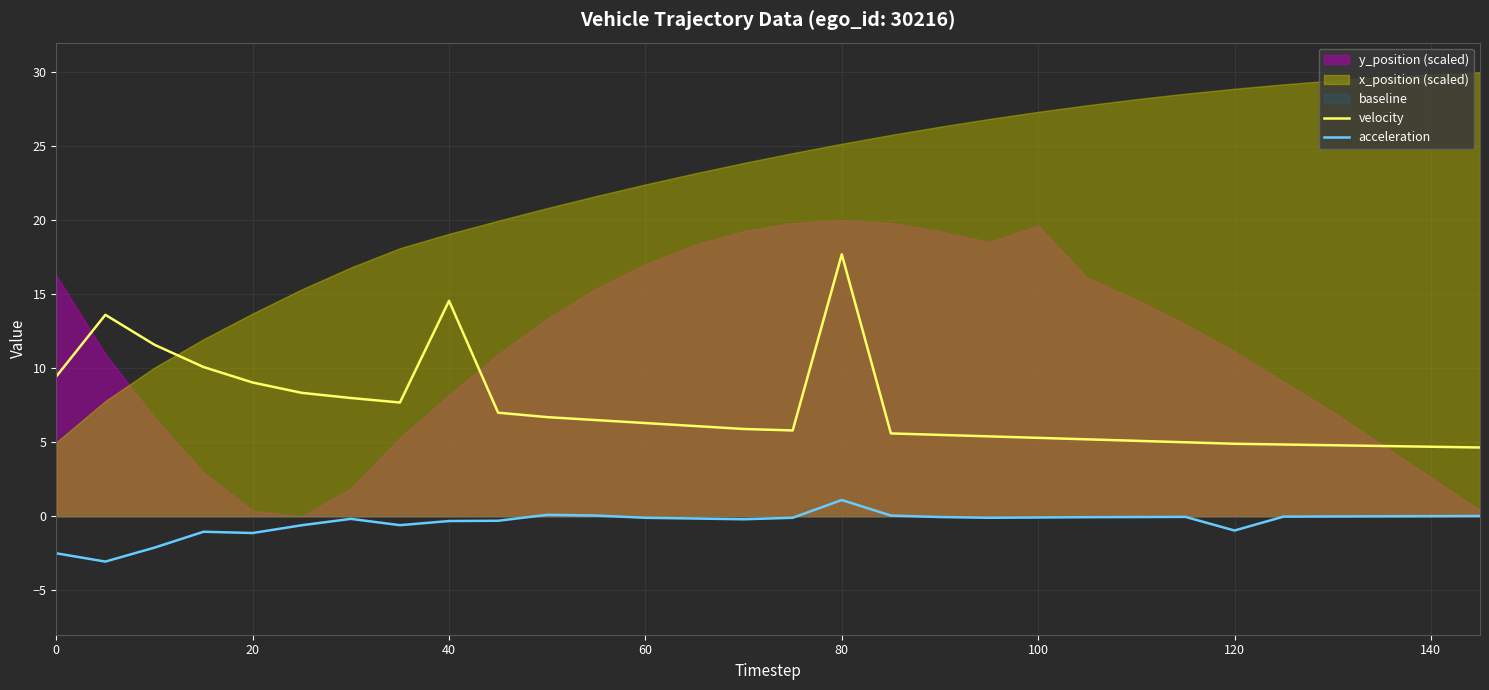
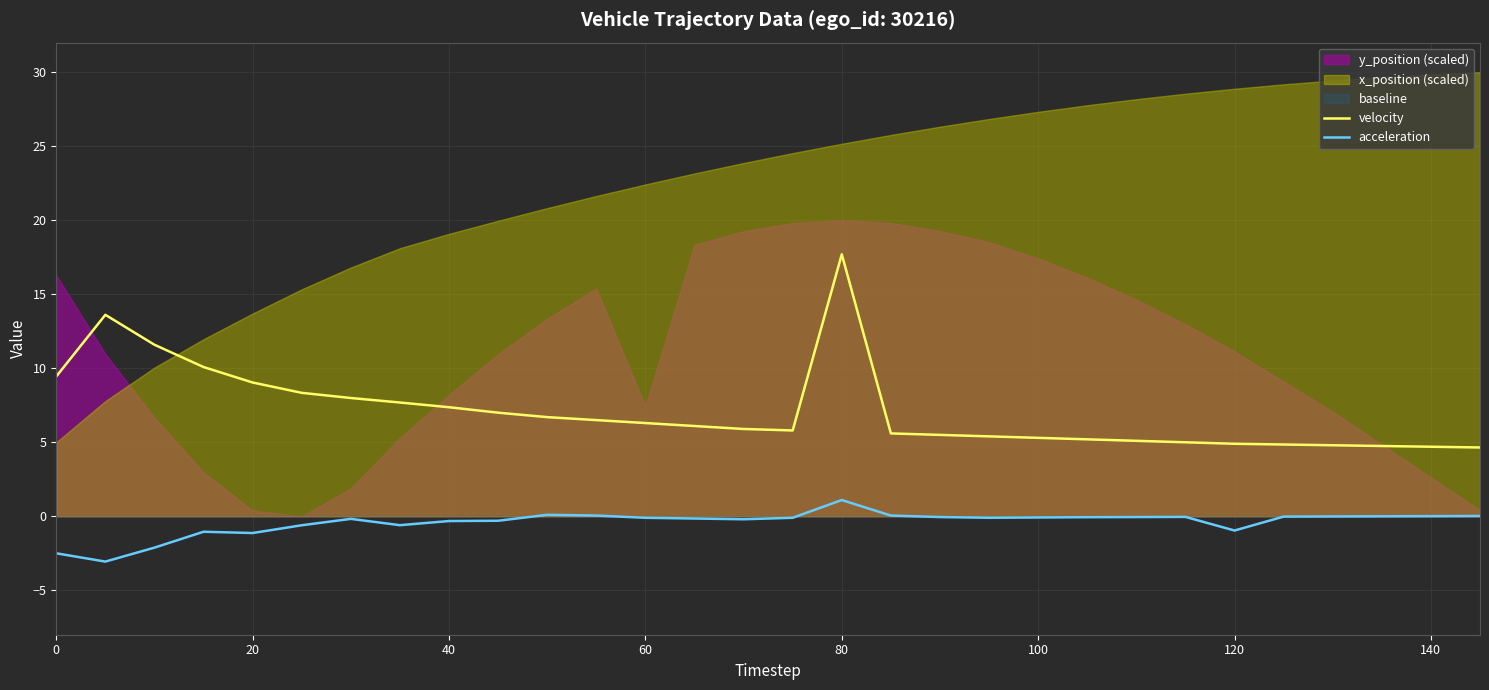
  {
    "velocity": {
      "0": 9.4,
      "20": 9.0,
-     "40": 14.6,
+     "40": 7.4,
      "60": 6.3,
      "80": 17.7,
      "100": 5.3,
      "120": 4.9,
      "140": 4.7
    },
    "y_position (scaled)": {
      "0": 16.3,
      "20": 0.4,
      "40": 8.2,
-     "60": 17.0,
+     "60": 7.4,
      "80": 20.0,
-     "100": 19.6,
+     "100": 17.4,
      "120": 11.1,
      "140": 2.6
    },
    "acceleration": {
      "0": -2.5,
      "20": -1.1,
      "40": -0.3,
      "80": 1.1,
      "120": -1.0
    },
    "x_position (scaled)": {
      "0": 5.0,
      "20": 13.7,
      "40": 19.1,
      "60": 22.4,
      "80": 25.2,
      "100": 27.3,
      "120": 28.9
    },
    "baseline": {
      "0": 0.0,
      "20": 0.0,
      "40": 0.0,
      "80": 0.0,
      "120": 0.0
    }
  }
